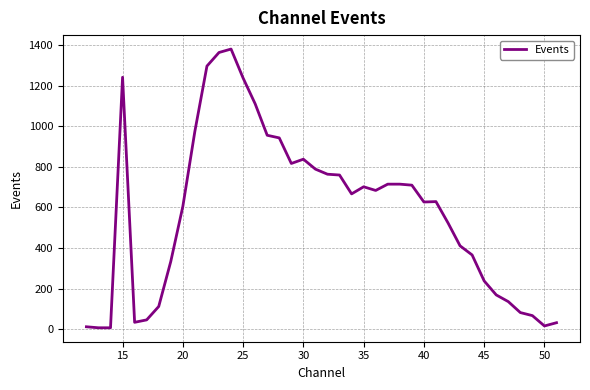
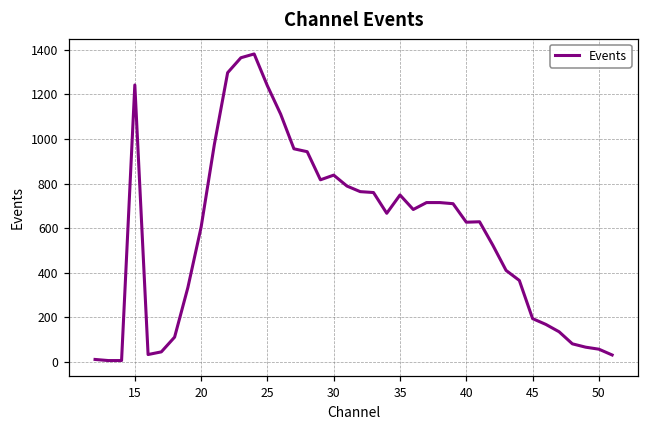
  {
    "15": 1240,
    "20": 610,
    "25": 1240,
    "30": 840,
-   "35": 700,
+   "35": 750,
    "40": 630,
-   "45": 240,
-   "50": 20
+   "45": 200,
+   "50": 60
  }
